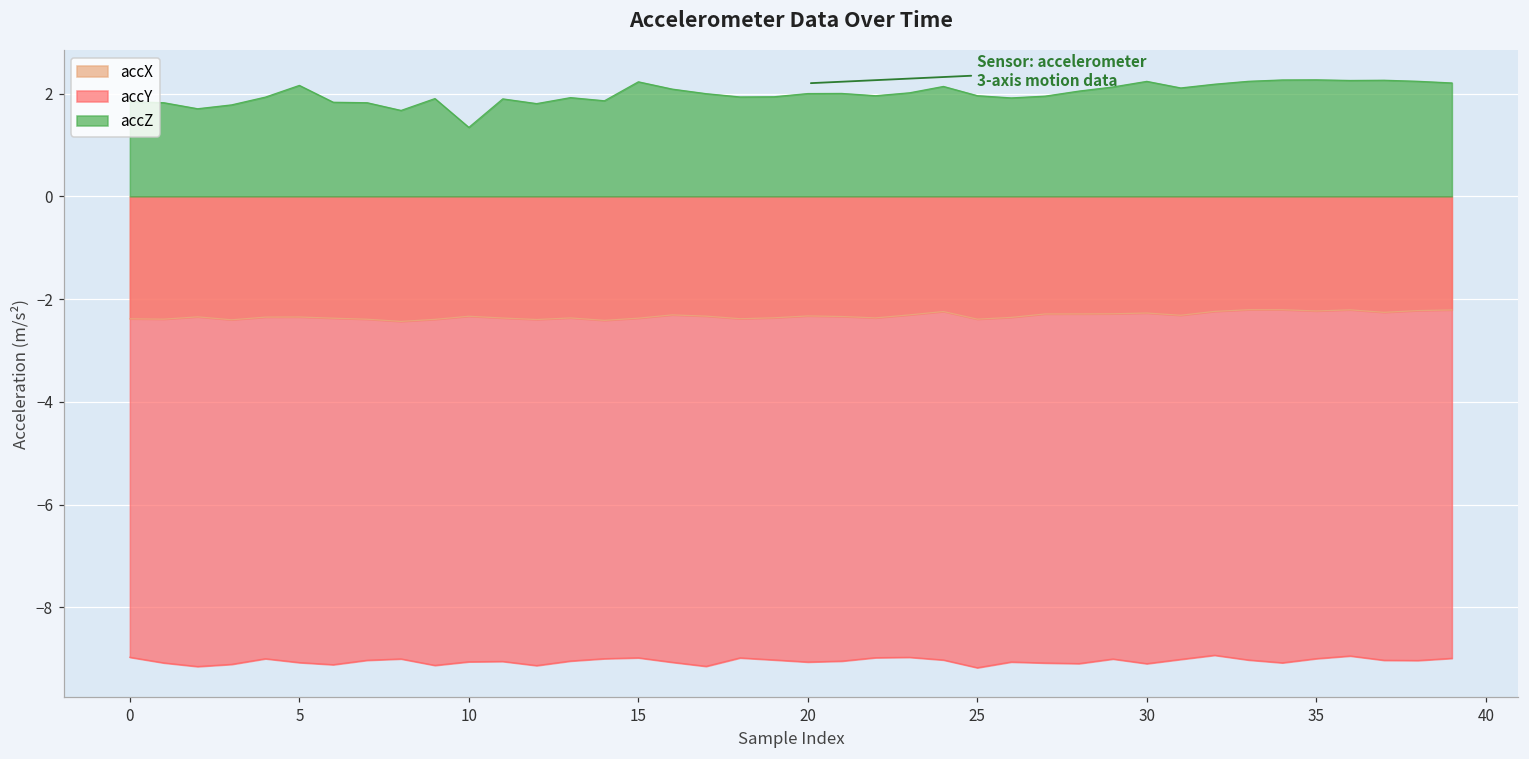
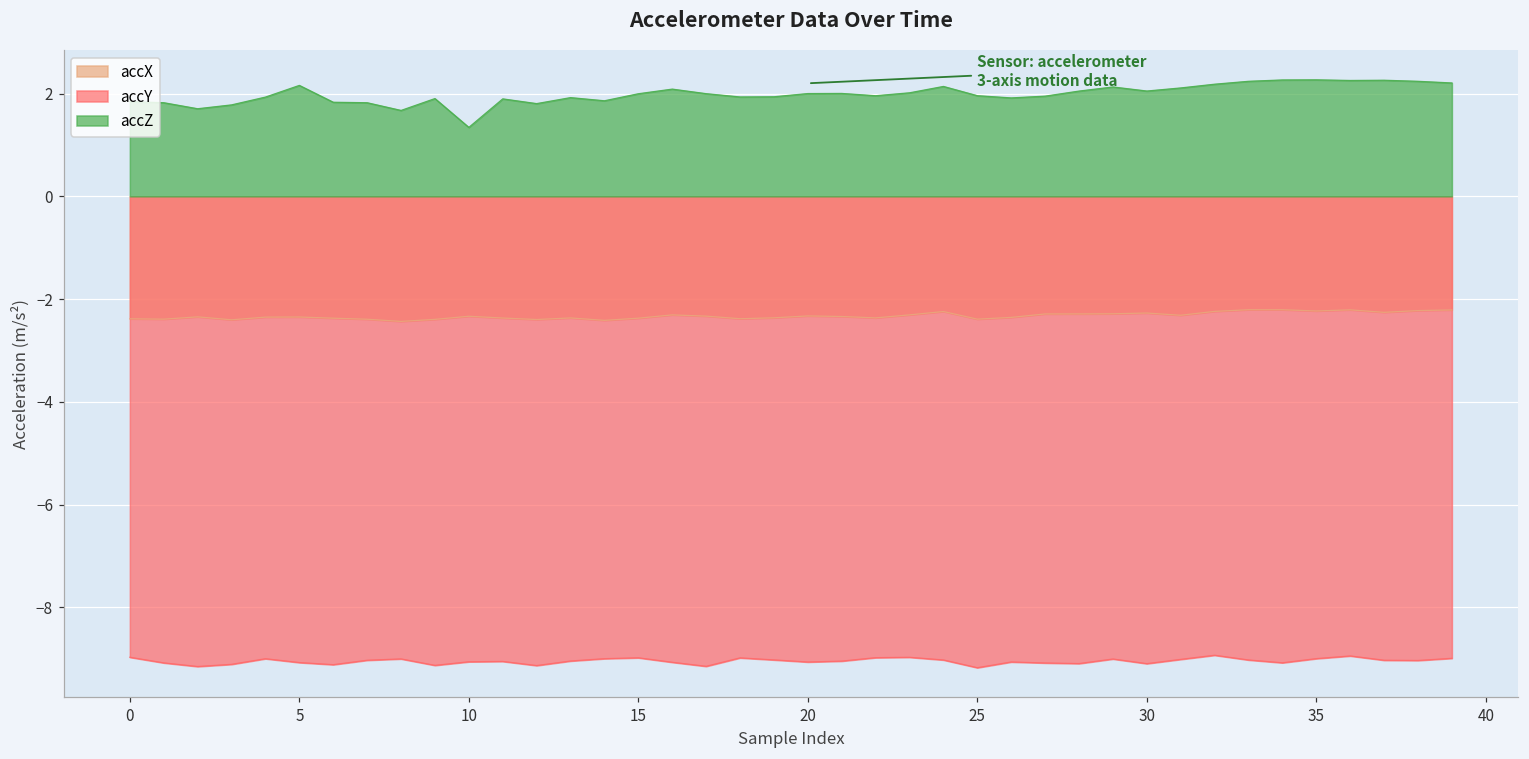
  {
    "accZ": {
      "5": 2.2,
      "10": 1.3,
-     "15": 2.2,
+     "15": 2.0,
      "20": 2.0,
      "25": 2.0,
-     "30": 2.2,
+     "30": 2.0,
      "35": 2.3
    }
  }
